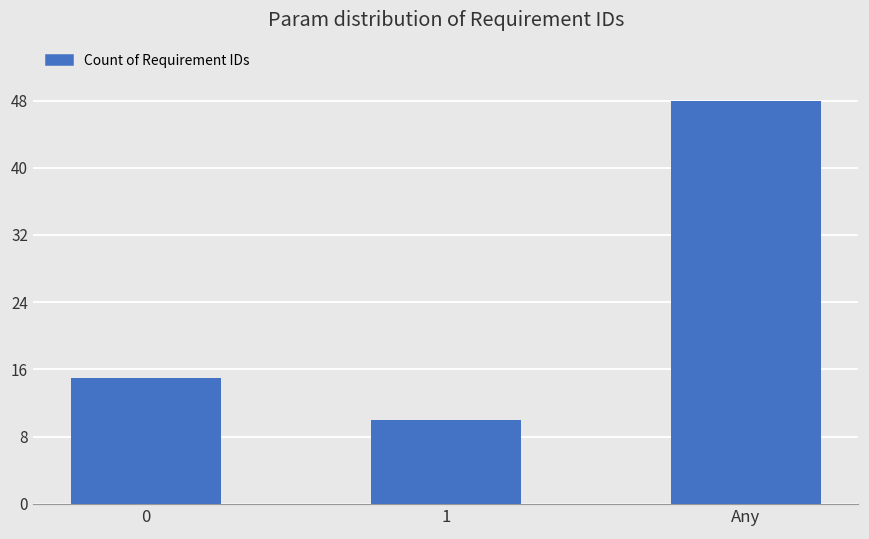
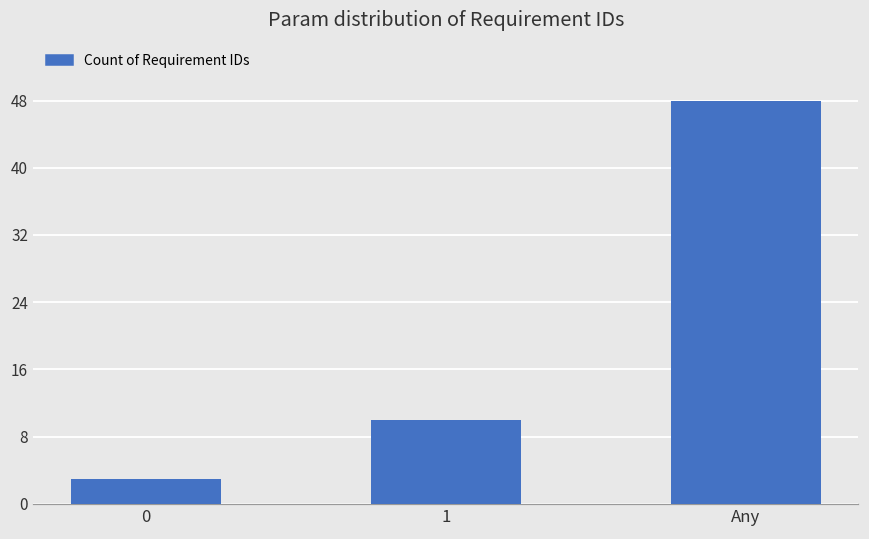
  {
-   "0": 15,
+   "0": 3,
    "1": 10,
    "Any": 48
  }
